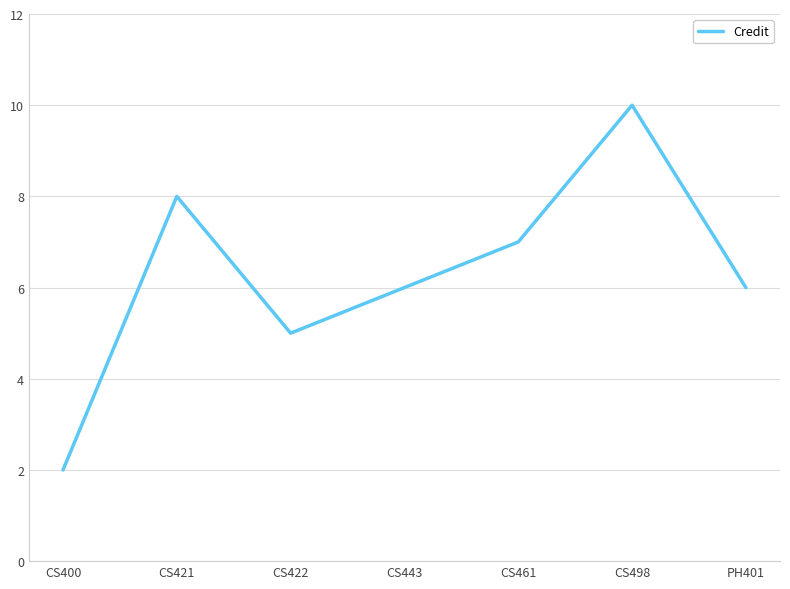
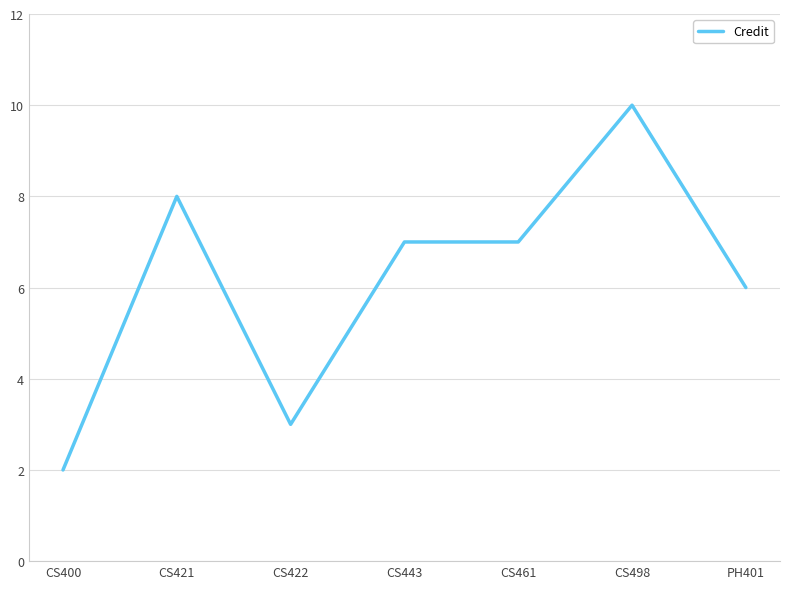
  {
    "CS400": 2,
    "CS421": 8,
-   "CS422": 5,
-   "CS443": 6,
+   "CS422": 3,
+   "CS443": 7,
    "CS461": 7,
    "CS498": 10,
    "PH401": 6
  }
